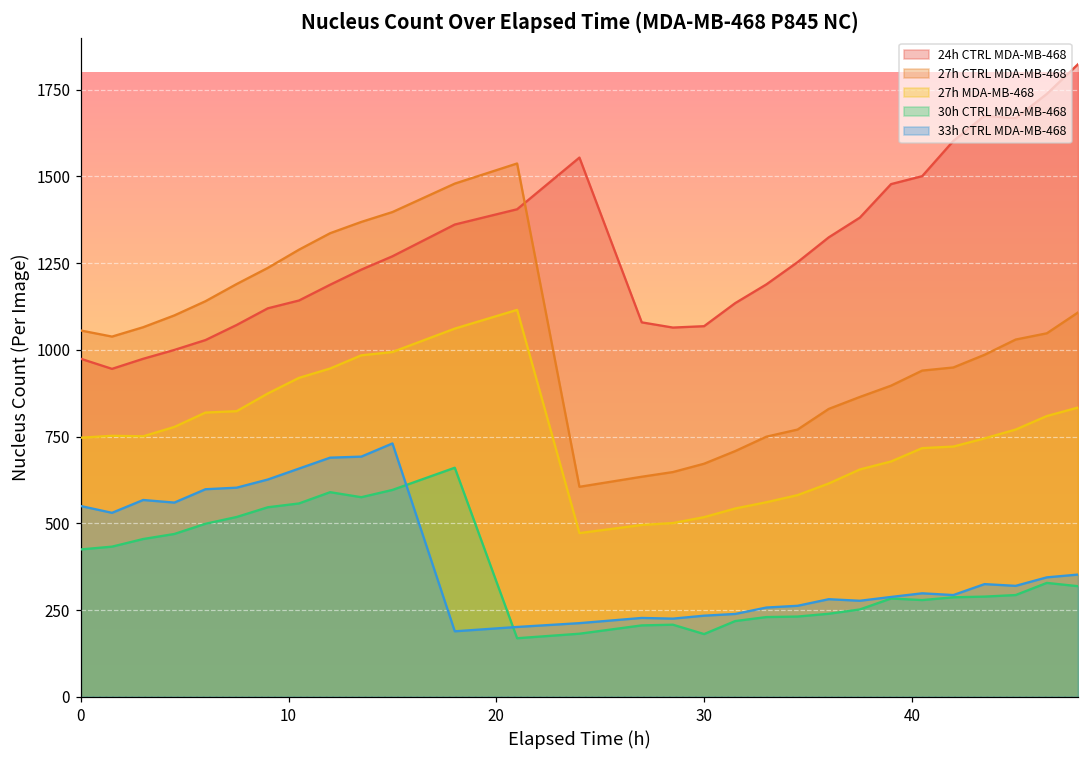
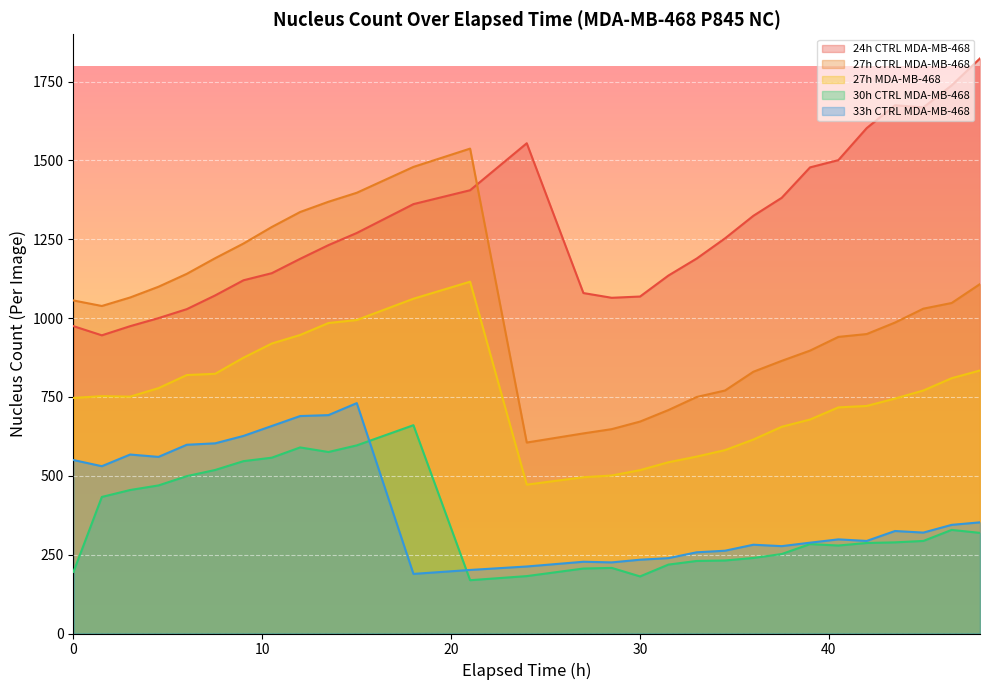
  {
    "30h CTRL MDA-MB-468": {
-     "0": 430,
+     "0": 200,
      "30": 180
    },
    "33h CTRL MDA-MB-468": {
      "0": 550,
      "30": 230
    }
  }
